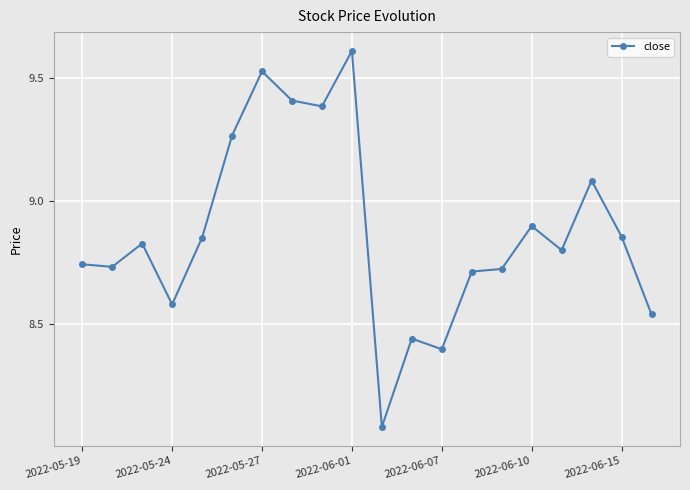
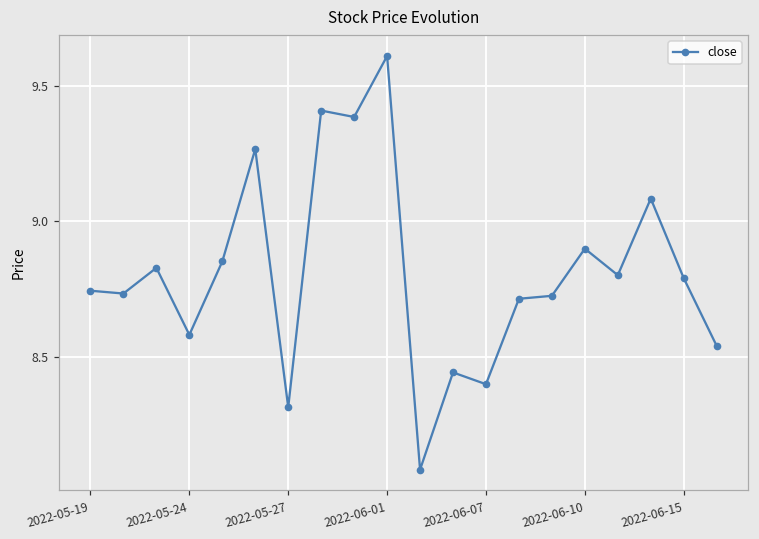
  {
    "2022-05-19": 8.74,
    "2022-05-24": 8.58,
-   "2022-05-27": 9.53,
+   "2022-05-27": 8.31,
    "2022-06-01": 9.61,
    "2022-06-07": 8.40,
    "2022-06-10": 8.90,
-   "2022-06-15": 8.86
+   "2022-06-15": 8.79
  }
